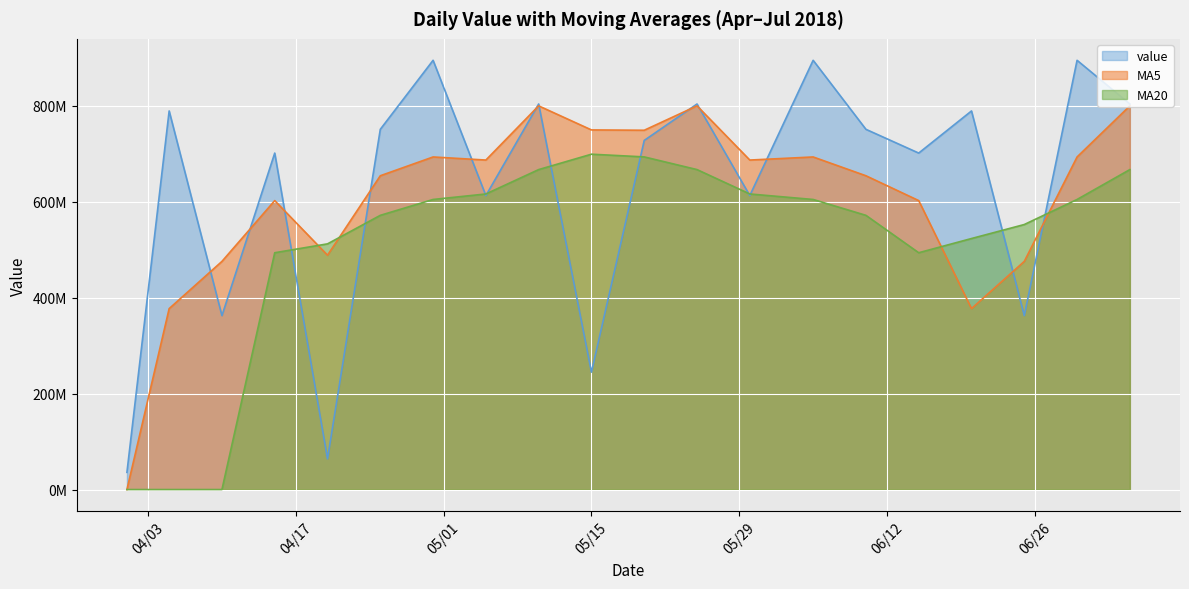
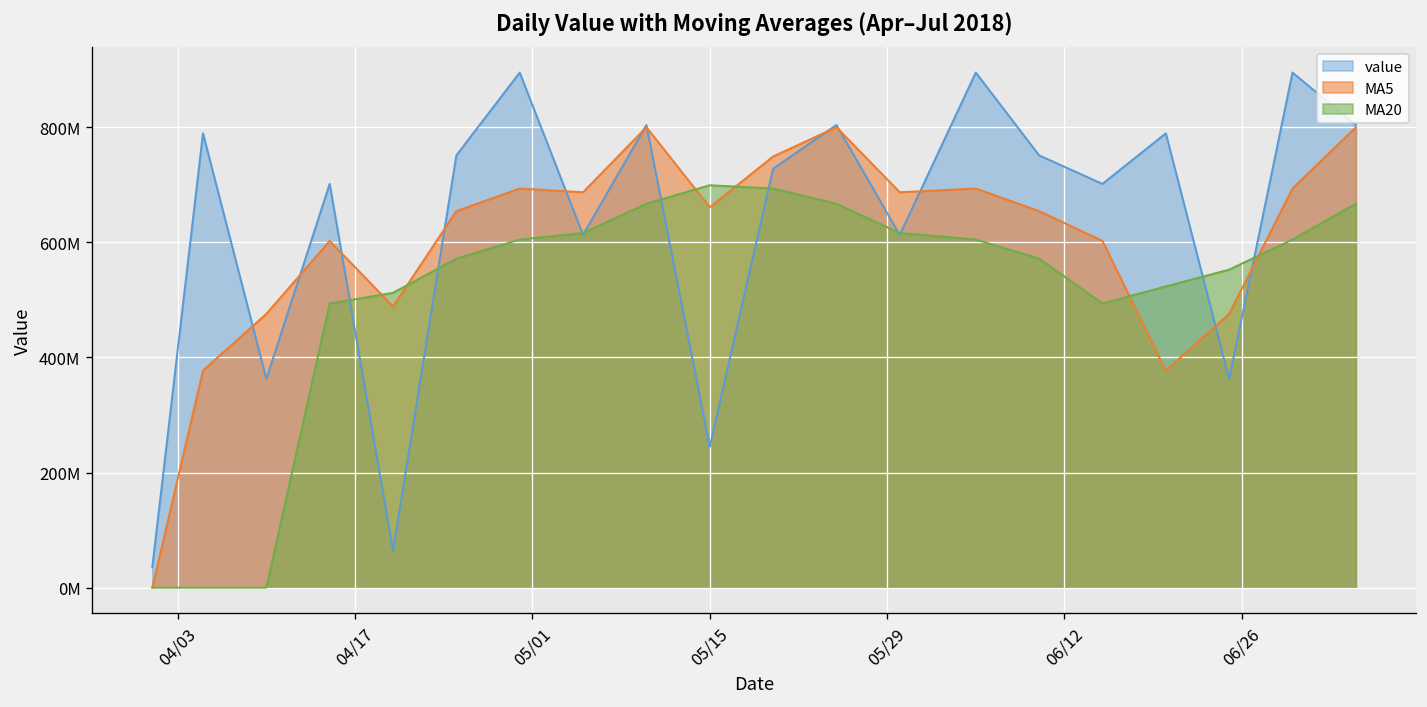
  {
    "value": {
      "05/15": 240000000
    },
    "MA5": {
-     "05/15": 750000000
+     "05/15": 660000000
    },
    "MA20": {
      "05/15": 700000000
    }
  }
